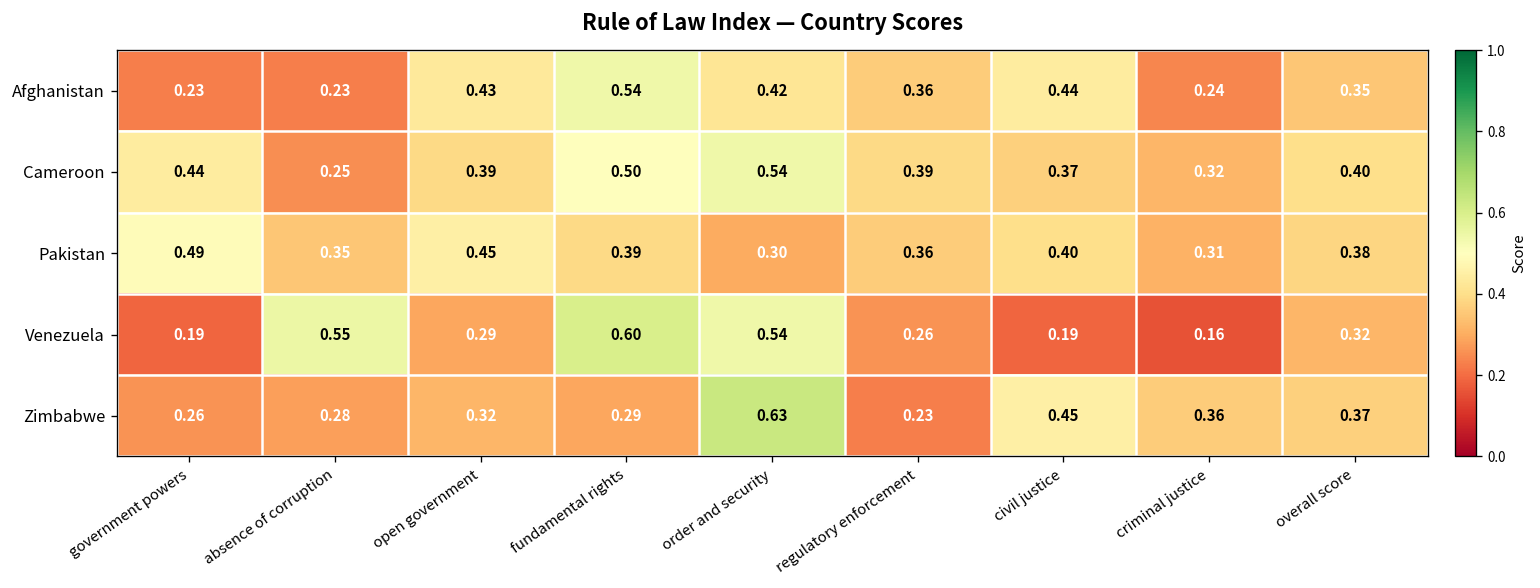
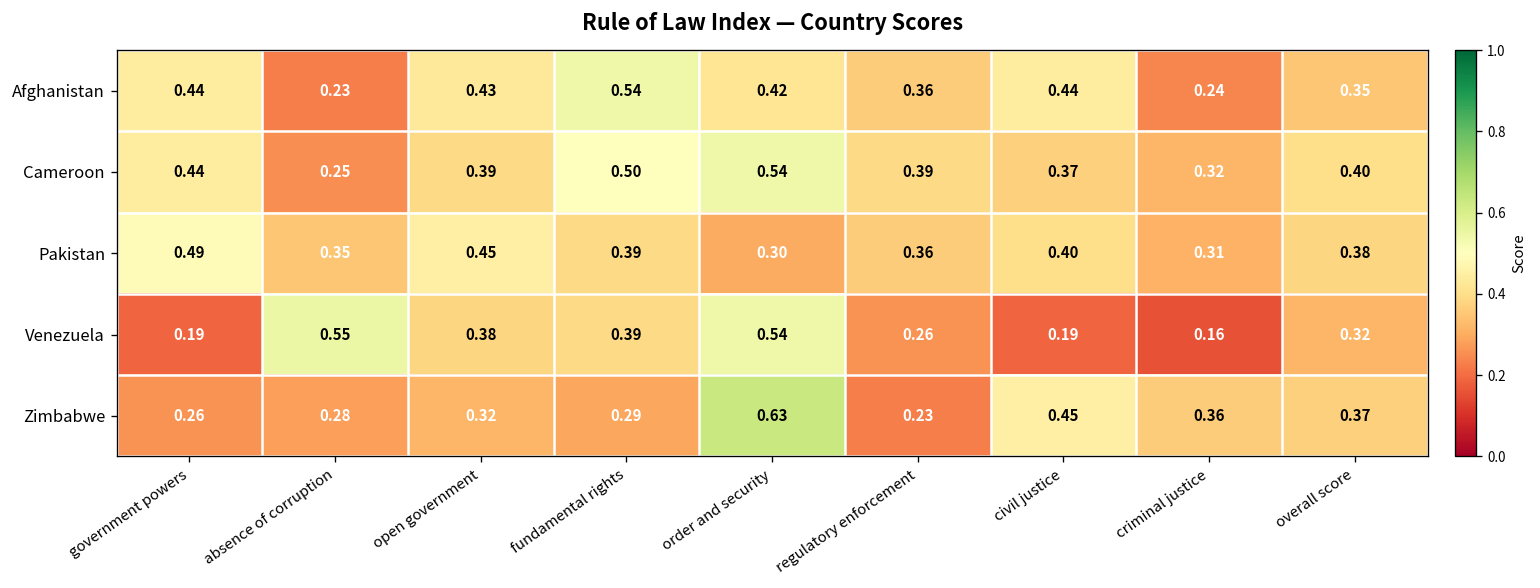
  {
    "Afghanistan": {
-     "government powers": 0.23,
+     "government powers": 0.44,
      "absence of corruption": 0.23,
      "open government": 0.43,
      "fundamental rights": 0.54,
      "order and security": 0.42,
      "regulatory enforcement": 0.36,
      "civil justice": 0.44,
      "criminal justice": 0.24,
      "overall score": 0.35
    },
    "Cameroon": {
      "government powers": 0.44,
      "absence of corruption": 0.25,
      "open government": 0.39,
      "fundamental rights": 0.50,
      "order and security": 0.54,
      "regulatory enforcement": 0.39,
      "civil justice": 0.37,
      "criminal justice": 0.32,
      "overall score": 0.40
    },
    "Pakistan": {
      "government powers": 0.49,
      "absence of corruption": 0.35,
      "open government": 0.45,
      "fundamental rights": 0.39,
      "order and security": 0.30,
      "regulatory enforcement": 0.36,
      "civil justice": 0.40,
      "criminal justice": 0.31,
      "overall score": 0.38
    },
    "Venezuela": {
      "government powers": 0.19,
      "absence of corruption": 0.55,
-     "open government": 0.29,
-     "fundamental rights": 0.60,
+     "open government": 0.38,
+     "fundamental rights": 0.39,
      "order and security": 0.54,
      "regulatory enforcement": 0.26,
      "civil justice": 0.19,
      "criminal justice": 0.16,
      "overall score": 0.32
    },
    "Zimbabwe": {
      "government powers": 0.26,
      "absence of corruption": 0.28,
      "open government": 0.32,
      "fundamental rights": 0.29,
      "order and security": 0.63,
      "regulatory enforcement": 0.23,
      "civil justice": 0.45,
      "criminal justice": 0.36,
      "overall score": 0.37
    }
  }
